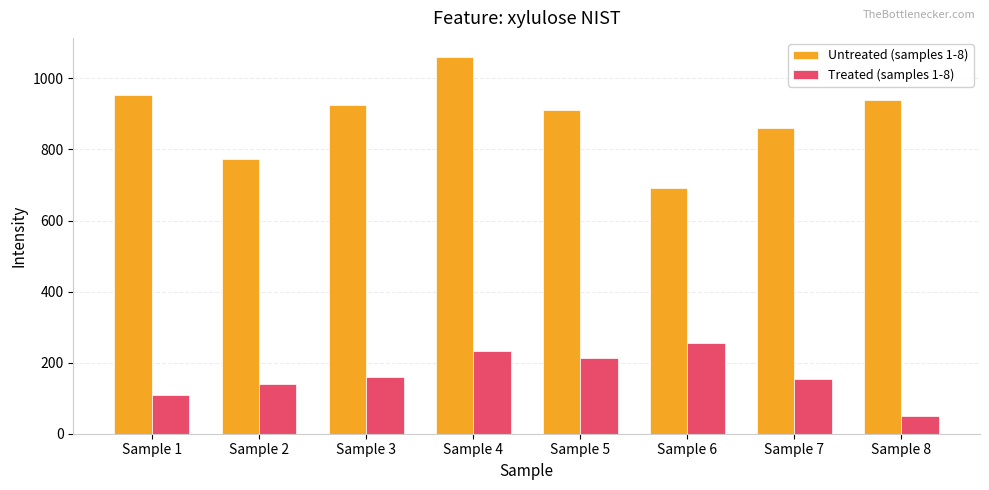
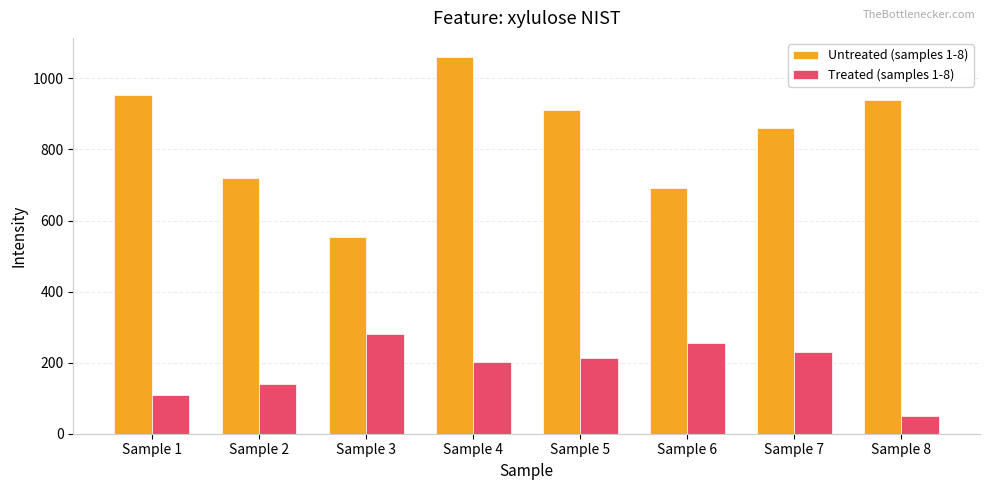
  {
    "Untreated (samples 1-8)": {
      "Sample 1": 950,
-     "Sample 2": 770,
-     "Sample 3": 930,
+     "Sample 2": 720,
+     "Sample 3": 560,
      "Sample 4": 1060,
      "Sample 5": 910,
      "Sample 6": 690,
      "Sample 7": 860,
      "Sample 8": 940
    },
    "Treated (samples 1-8)": {
      "Sample 1": 110,
      "Sample 2": 140,
-     "Sample 3": 160,
-     "Sample 4": 230,
+     "Sample 3": 280,
+     "Sample 4": 200,
      "Sample 5": 210,
      "Sample 6": 250,
-     "Sample 7": 150,
+     "Sample 7": 230,
      "Sample 8": 50
    }
  }
